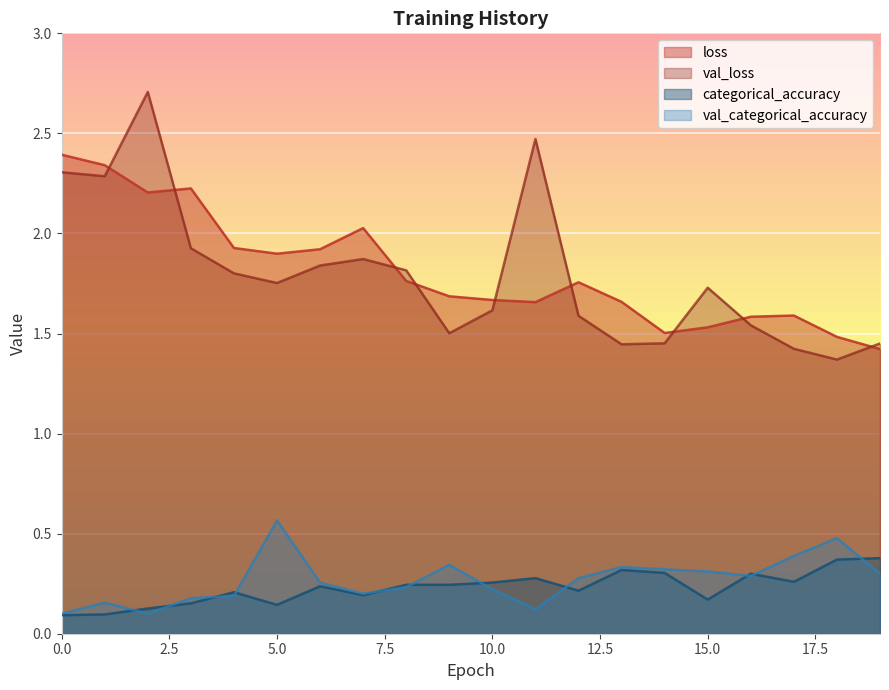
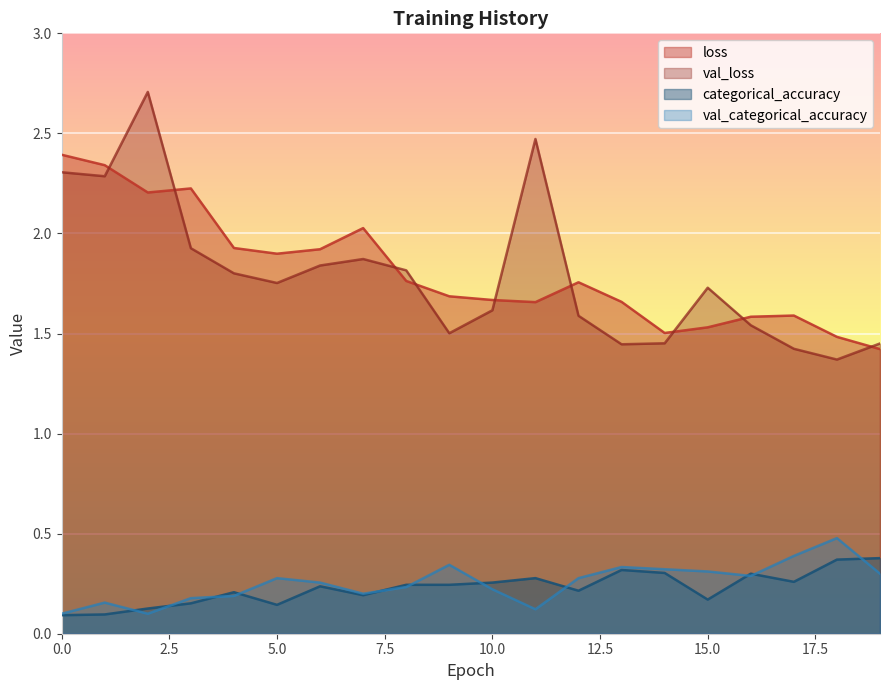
  {
    "categorical_accuracy": {
      "5.0": 0.14,
      "10.0": 0.26,
      "15.0": 0.17
    },
    "val_categorical_accuracy": {
-     "5.0": 0.57,
+     "5.0": 0.28,
      "10.0": 0.22,
      "15.0": 0.31
    }
  }
